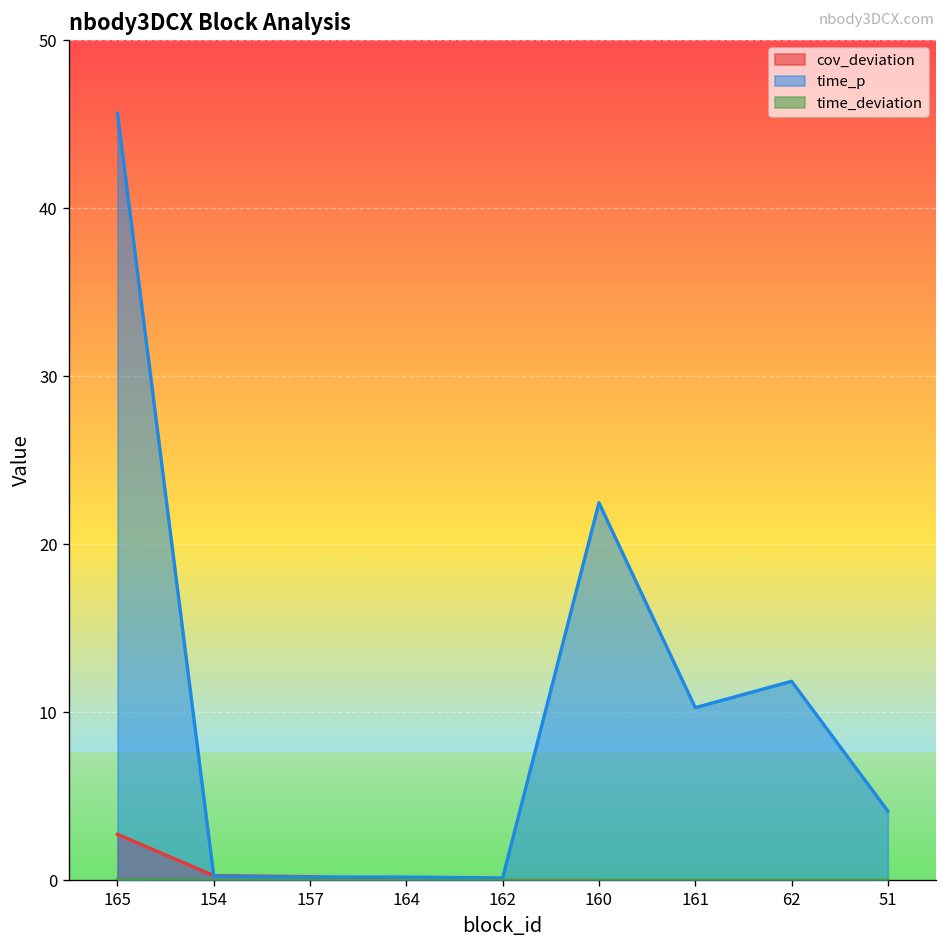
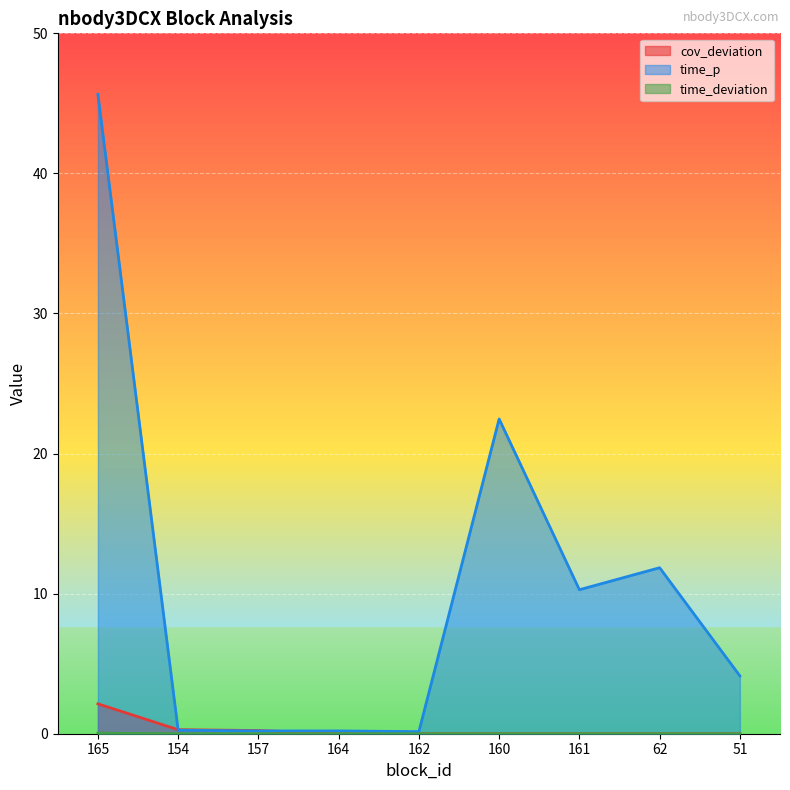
  {
    "cov_deviation": {
-     "165": 2.7
+     "165": 2.1
    },
    "time_p": {
      "165": 45.6,
      "164": 0.2,
      "160": 22.5,
      "161": 10.3,
      "62": 11.9,
      "51": 4.1
    },
    "time_deviation": {
      "165": 0.0,
      "154": 0.0,
      "157": 0.0
    }
  }
